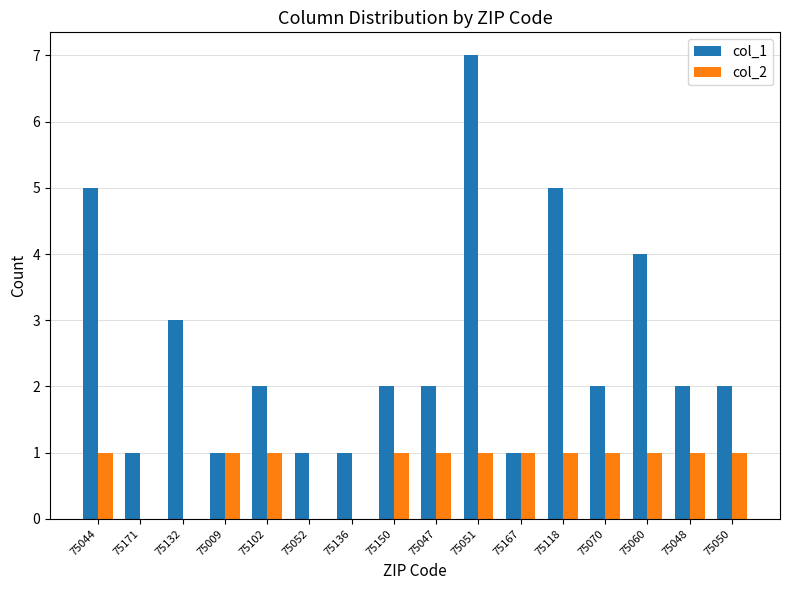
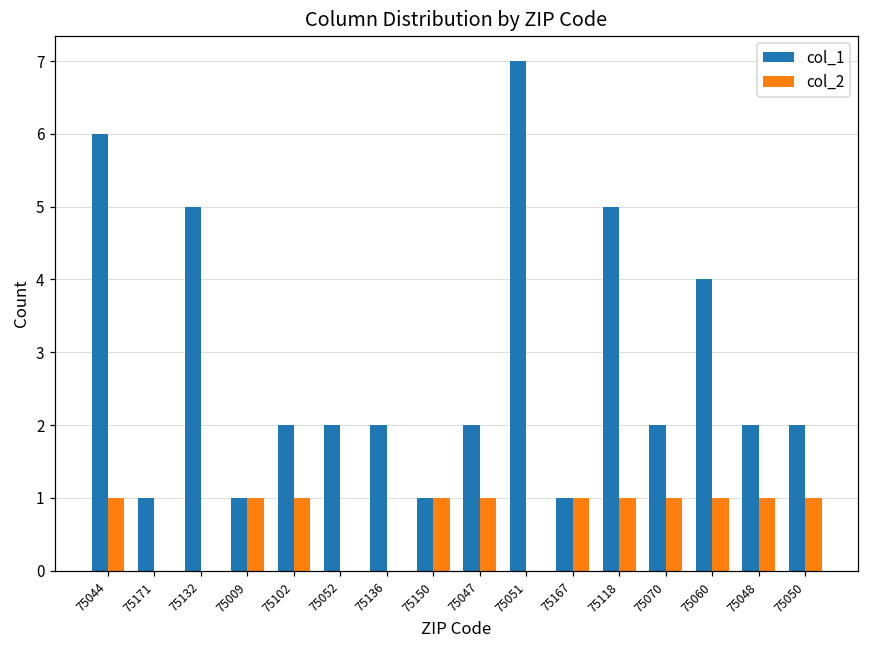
  {
    "col_1": {
-     "75044": 5,
+     "75044": 6,
      "75171": 1,
-     "75132": 3,
+     "75132": 5,
      "75009": 1,
      "75102": 2,
-     "75052": 1,
-     "75136": 1,
-     "75150": 2,
+     "75052": 2,
+     "75136": 2,
+     "75150": 1,
      "75047": 2,
      "75051": 7,
      "75167": 1,
      "75118": 5,
      "75070": 2,
      "75060": 4,
      "75048": 2,
      "75050": 2
    },
    "col_2": {
      "75044": 1,
      "75171": 0,
      "75132": 0,
      "75009": 1,
      "75102": 1,
      "75052": 0,
      "75136": 0,
      "75150": 1,
      "75047": 1,
-     "75051": 1,
+     "75051": 0,
      "75167": 1,
      "75118": 1,
      "75070": 1,
      "75060": 1,
      "75048": 1,
      "75050": 1
    }
  }
